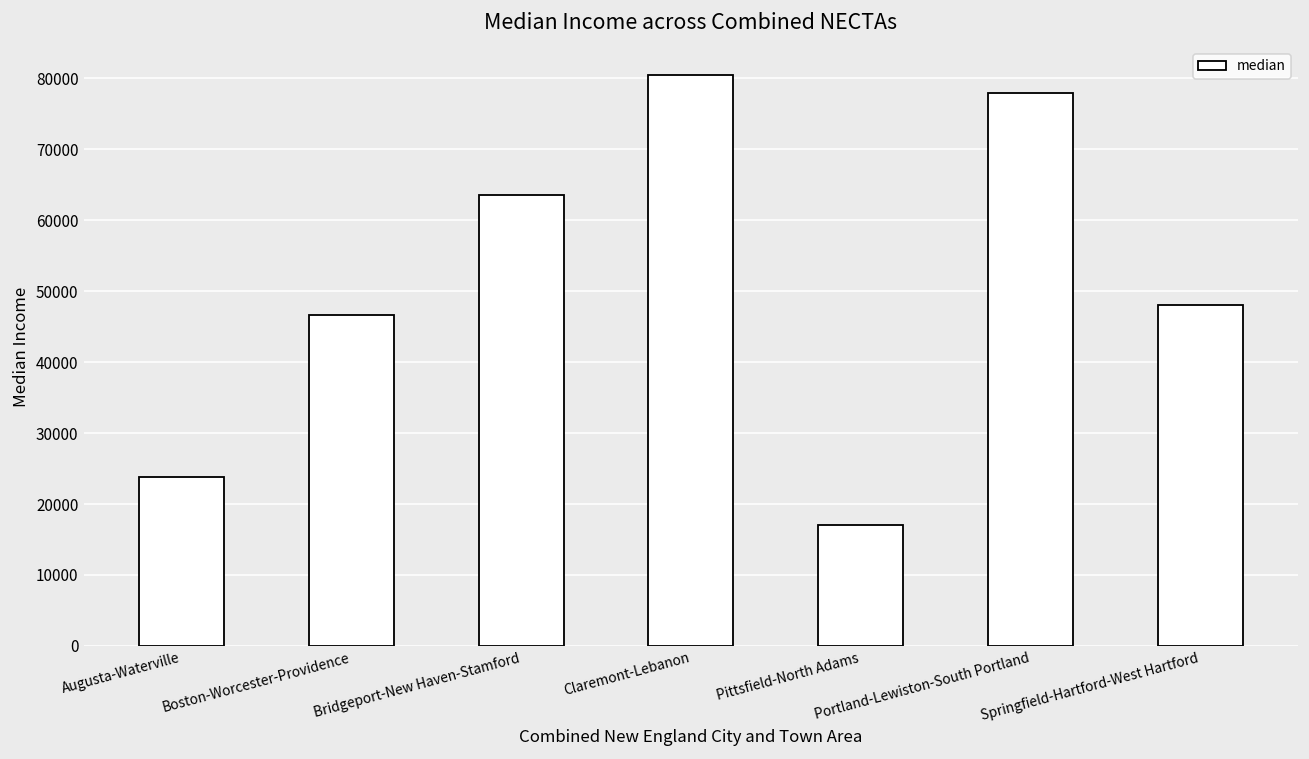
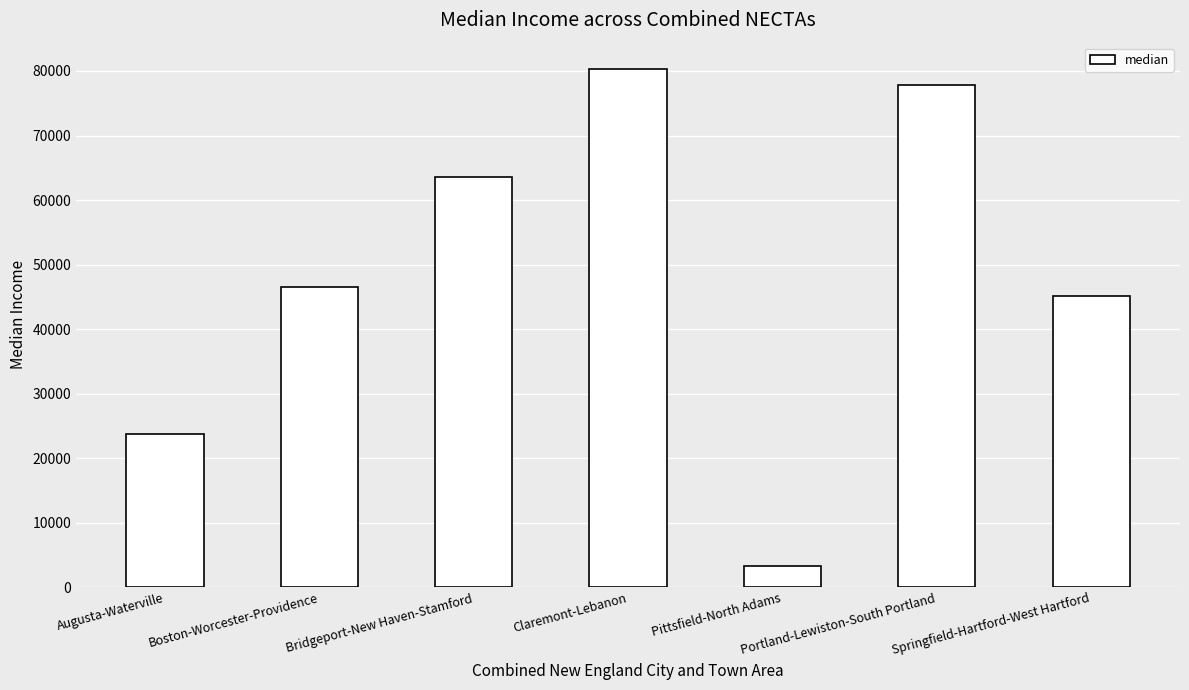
  {
    "Augusta-Waterville": 24000,
    "Boston-Worcester-Providence": 47000,
    "Bridgeport-New Haven-Stamford": 64000,
    "Claremont-Lebanon": 80000,
-   "Pittsfield-North Adams": 17000,
+   "Pittsfield-North Adams": 3000,
    "Portland-Lewiston-South Portland": 78000,
-   "Springfield-Hartford-West Hartford": 48000
+   "Springfield-Hartford-West Hartford": 45000
  }
